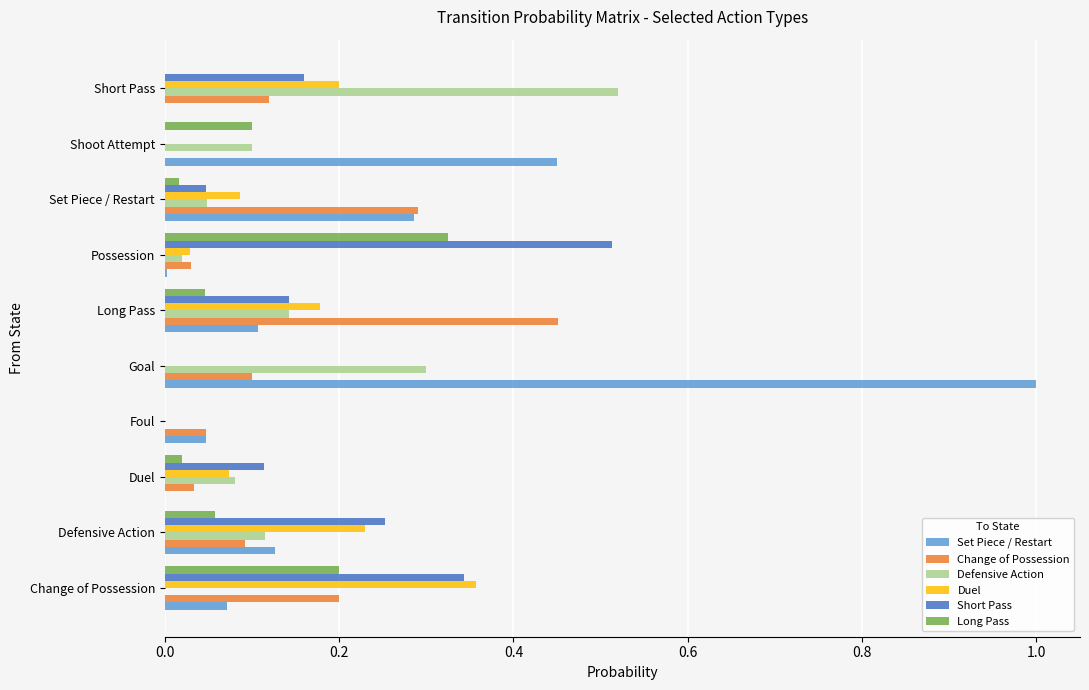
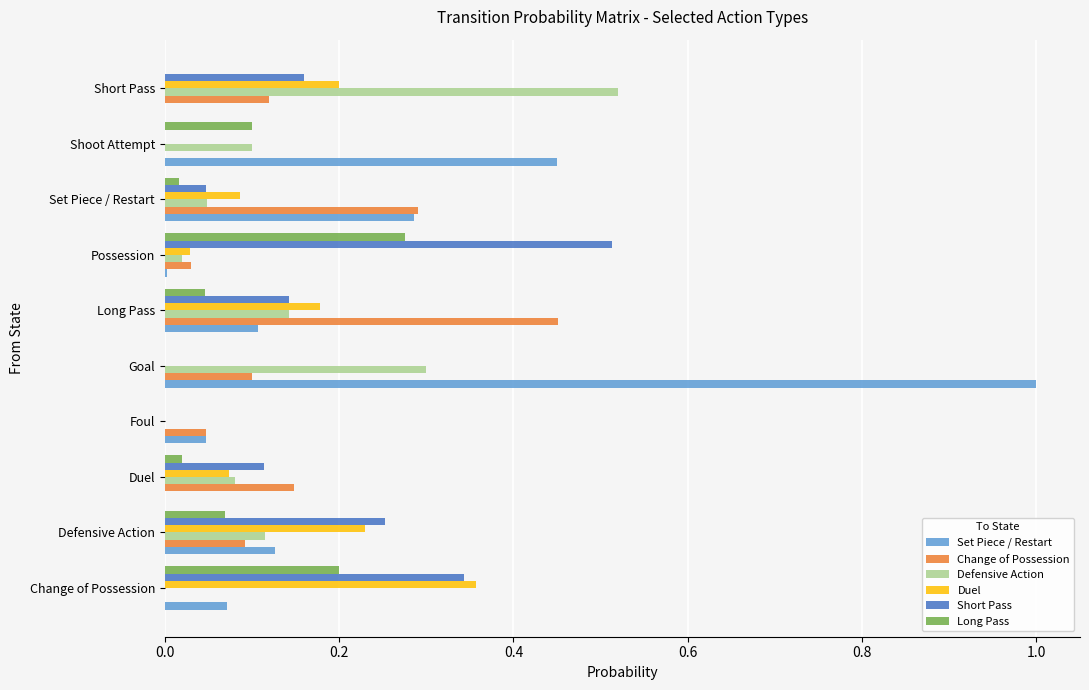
  {
    "Change of Possession": {
      "Short Pass": 0.12,
      "Shoot Attempt": 0.00,
      "Set Piece / Restart": 0.29,
      "Possession": 0.03,
      "Long Pass": 0.45,
      "Goal": 0.10,
      "Foul": 0.05,
-     "Duel": 0.03,
+     "Duel": 0.15,
      "Defensive Action": 0.09,
-     "Change of Possession": 0.2
+     "Change of Possession": 0.0
    },
    "Defensive Action": {
      "Short Pass": 0.52,
      "Shoot Attempt": 0.10,
      "Set Piece / Restart": 0.05,
      "Possession": 0.02,
      "Long Pass": 0.14,
      "Goal": 0.30,
      "Foul": 0.00,
      "Duel": 0.08,
      "Defensive Action": 0.11,
      "Change of Possession": 0.00
    },
    "Duel": {
      "Short Pass": 0.20,
      "Shoot Attempt": 0.00,
      "Set Piece / Restart": 0.09,
      "Possession": 0.03,
      "Long Pass": 0.18,
      "Goal": 0.00,
      "Foul": 0.00,
      "Duel": 0.07,
      "Defensive Action": 0.23,
      "Change of Possession": 0.36
    },
    "Long Pass": {
      "Short Pass": 0.00,
      "Shoot Attempt": 0.10,
      "Set Piece / Restart": 0.02,
-     "Possession": 0.32,
+     "Possession": 0.28,
      "Long Pass": 0.05,
      "Goal": 0.00,
      "Foul": 0.00,
      "Duel": 0.02,
-     "Defensive Action": 0.06,
+     "Defensive Action": 0.07,
      "Change of Possession": 0.20
    }
  }
